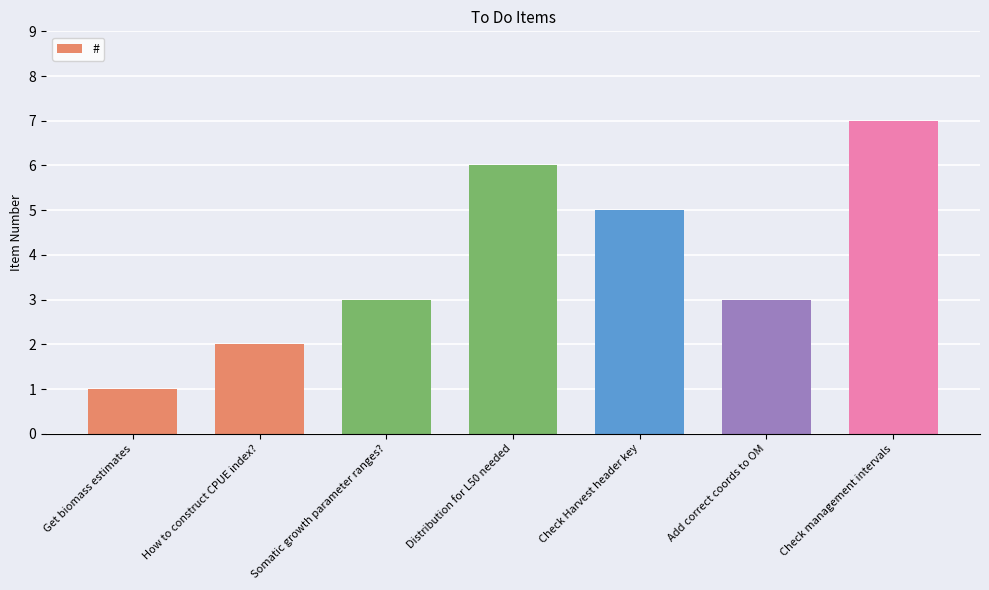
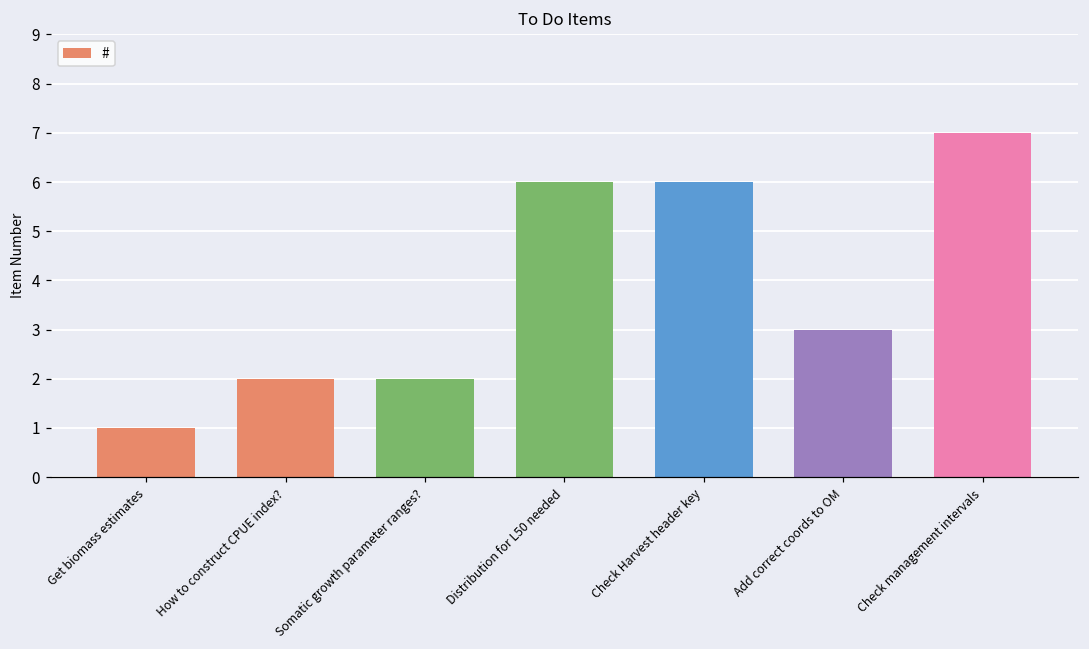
  {
    "Get biomass estimates": 1,
    "How to construct CPUE index?": 2,
-   "Somatic growth parameter ranges?": 3,
+   "Somatic growth parameter ranges?": 2,
    "Distribution for L50 needed": 6,
-   "Check Harvest header key": 5,
+   "Check Harvest header key": 6,
    "Add correct coords to OM": 3,
    "Check management intervals": 7
  }
